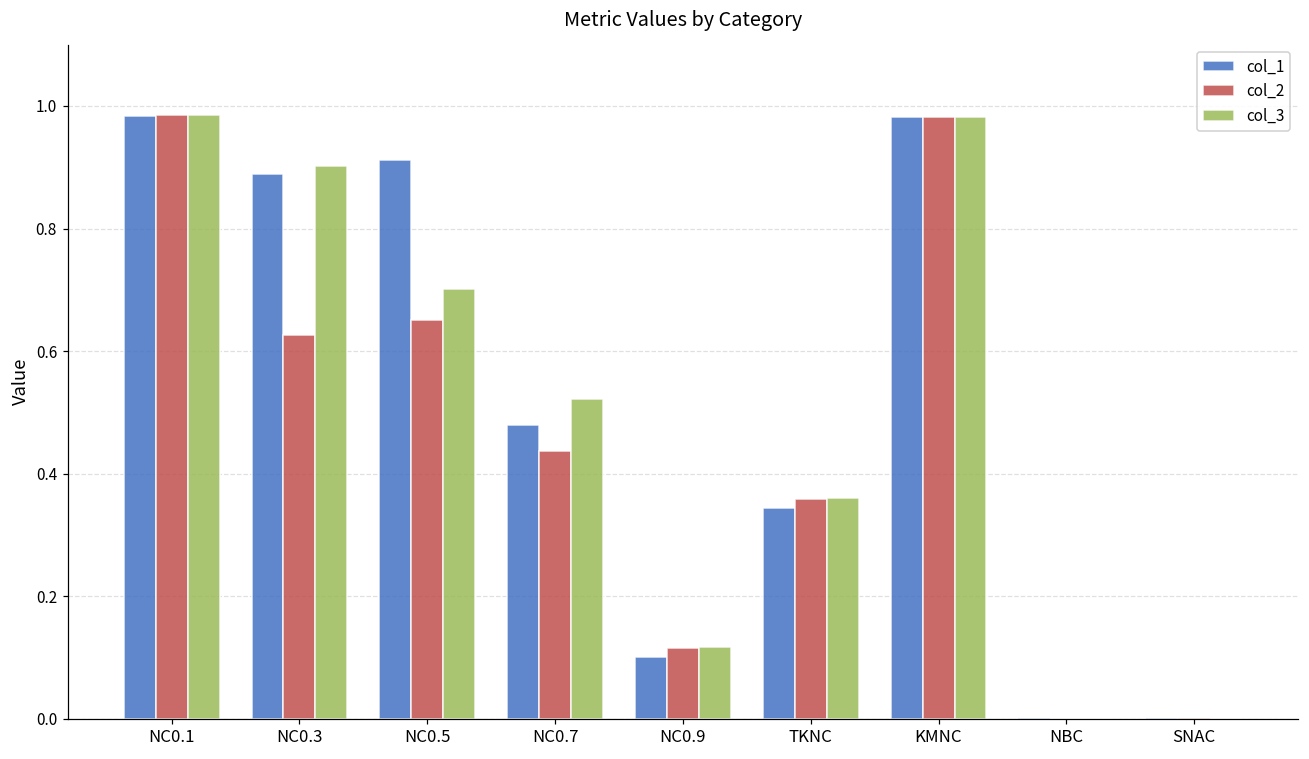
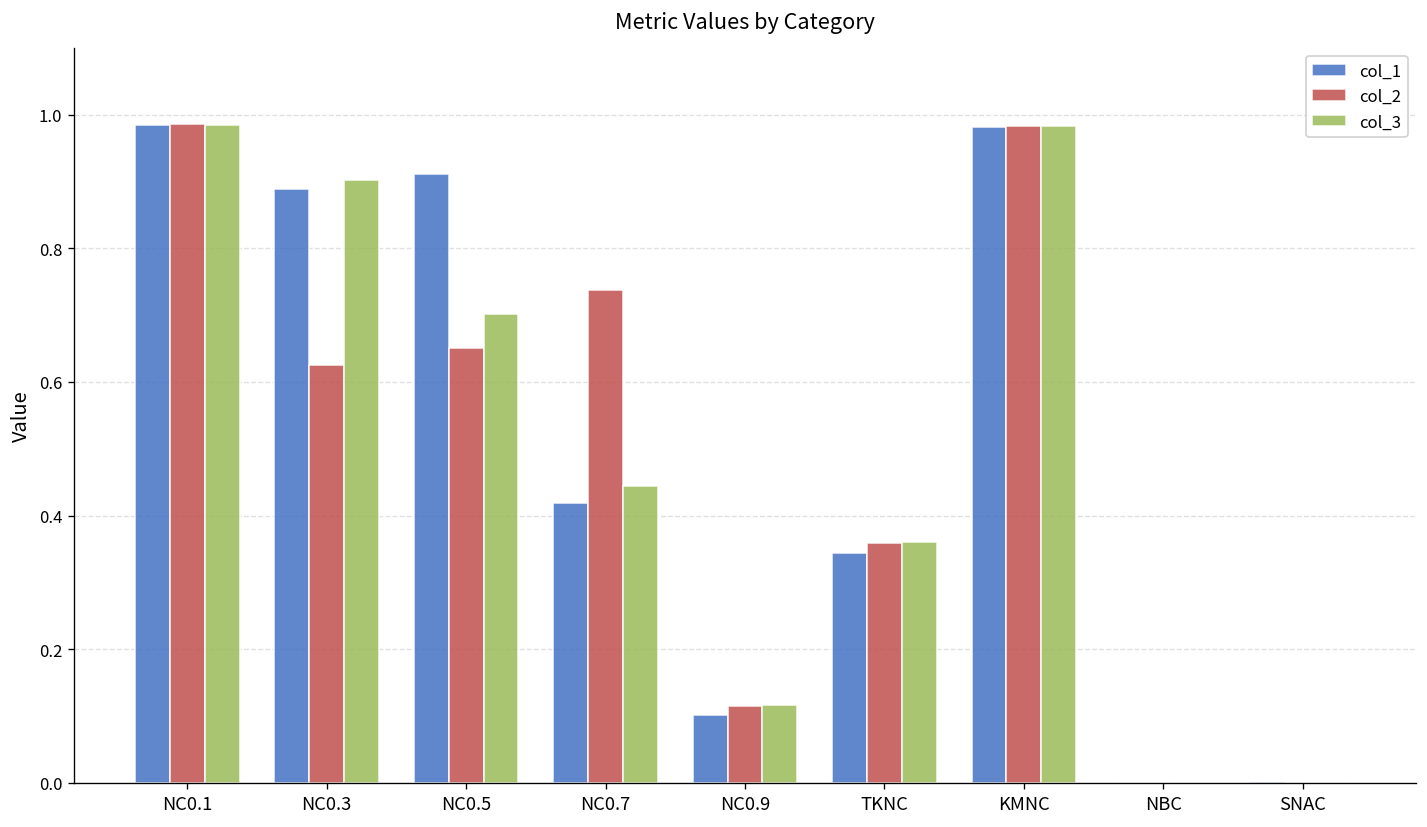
  {
    "col_1": {
      "NC0.1": 0.98,
      "NC0.3": 0.89,
      "NC0.5": 0.91,
-     "NC0.7": 0.48,
+     "NC0.7": 0.42,
      "NC0.9": 0.10,
      "TKNC": 0.34,
      "KMNC": 0.98
    },
    "col_2": {
      "NC0.1": 0.99,
      "NC0.3": 0.63,
      "NC0.5": 0.65,
-     "NC0.7": 0.44,
+     "NC0.7": 0.74,
      "NC0.9": 0.11,
      "TKNC": 0.36,
      "KMNC": 0.98
    },
    "col_3": {
      "NC0.1": 0.99,
      "NC0.3": 0.90,
      "NC0.5": 0.70,
-     "NC0.7": 0.52,
+     "NC0.7": 0.44,
      "NC0.9": 0.12,
      "TKNC": 0.36,
      "KMNC": 0.98
    }
  }
